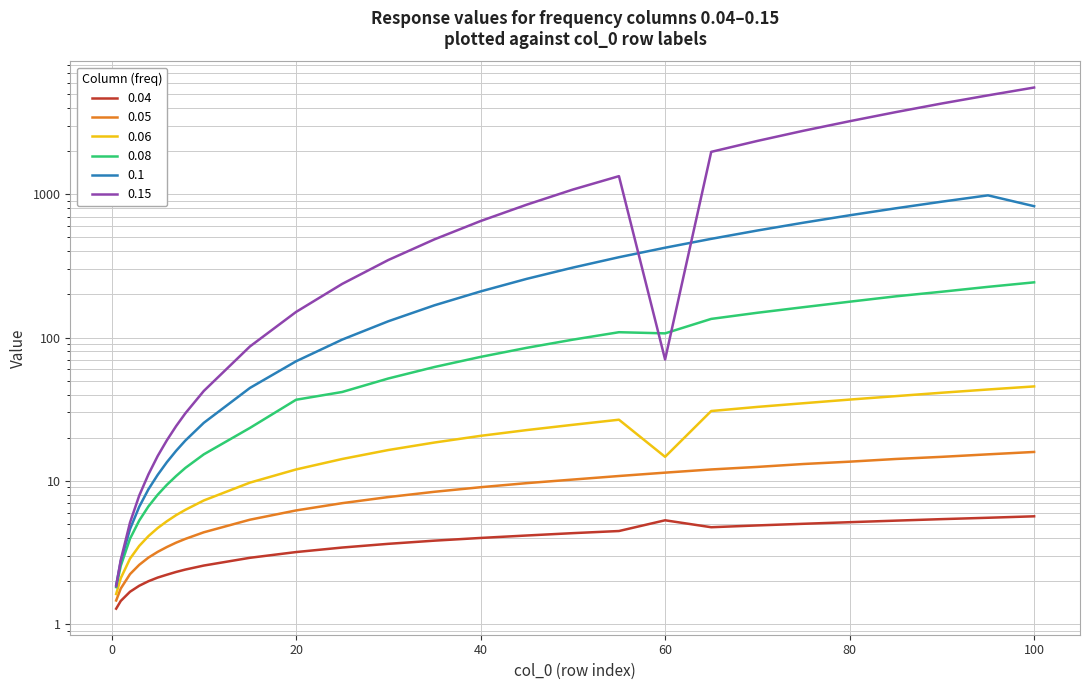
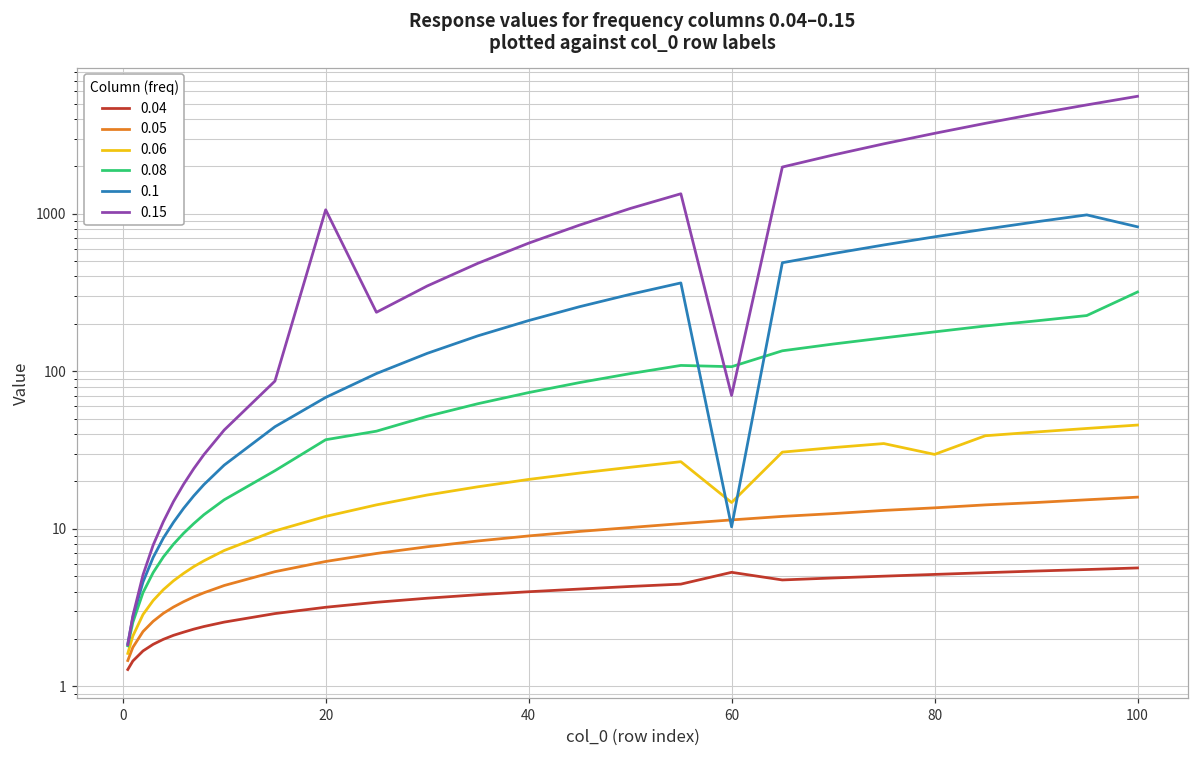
  {
    "0.04": {
      "20": 3.2,
      "40": 4,
      "60": 5.3,
      "80": 5,
      "100": 5.7
    },
    "0.05": {
      "20": 6,
      "40": 9,
      "60": 11,
      "80": 14,
      "100": 16
    },
    "0.06": {
      "20": 12,
      "40": 21,
      "60": 15,
-     "80": 37,
+     "80": 30,
      "100": 46
    },
    "0.08": {
      "20": 37,
      "40": 70,
      "60": 110,
      "80": 180,
-     "100": 240
+     "100": 320
    },
    "0.1": {
      "20": 70,
      "40": 210,
-     "60": 420,
+     "60": 10,
      "80": 700,
      "100": 800
    },
    "0.15": {
-     "20": 150,
+     "20": 1100,
      "40": 700,
      "60": 70,
      "80": 3200,
      "100": 5600
    }
  }
